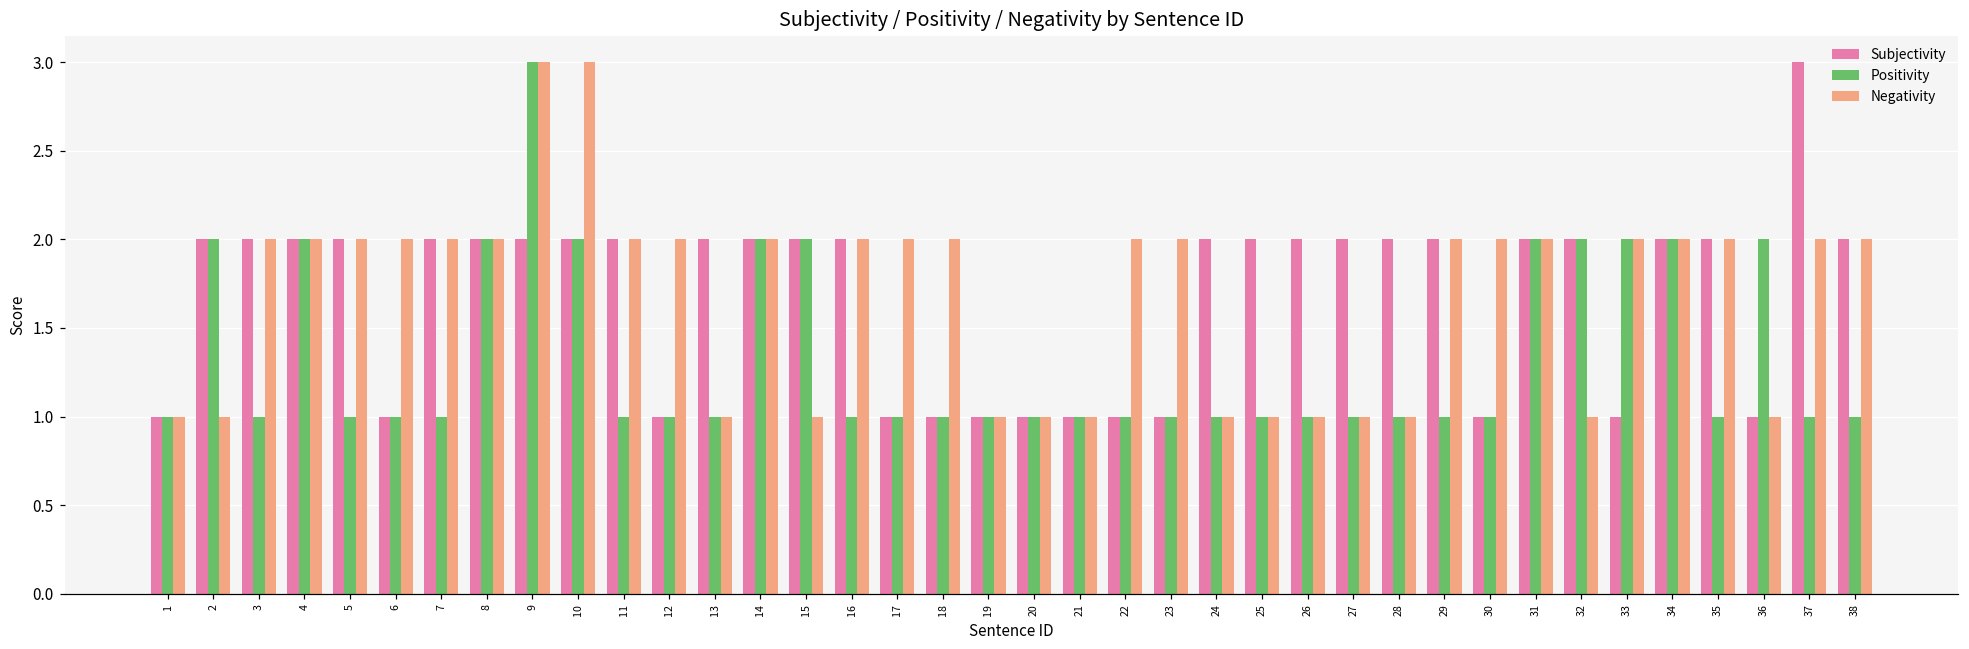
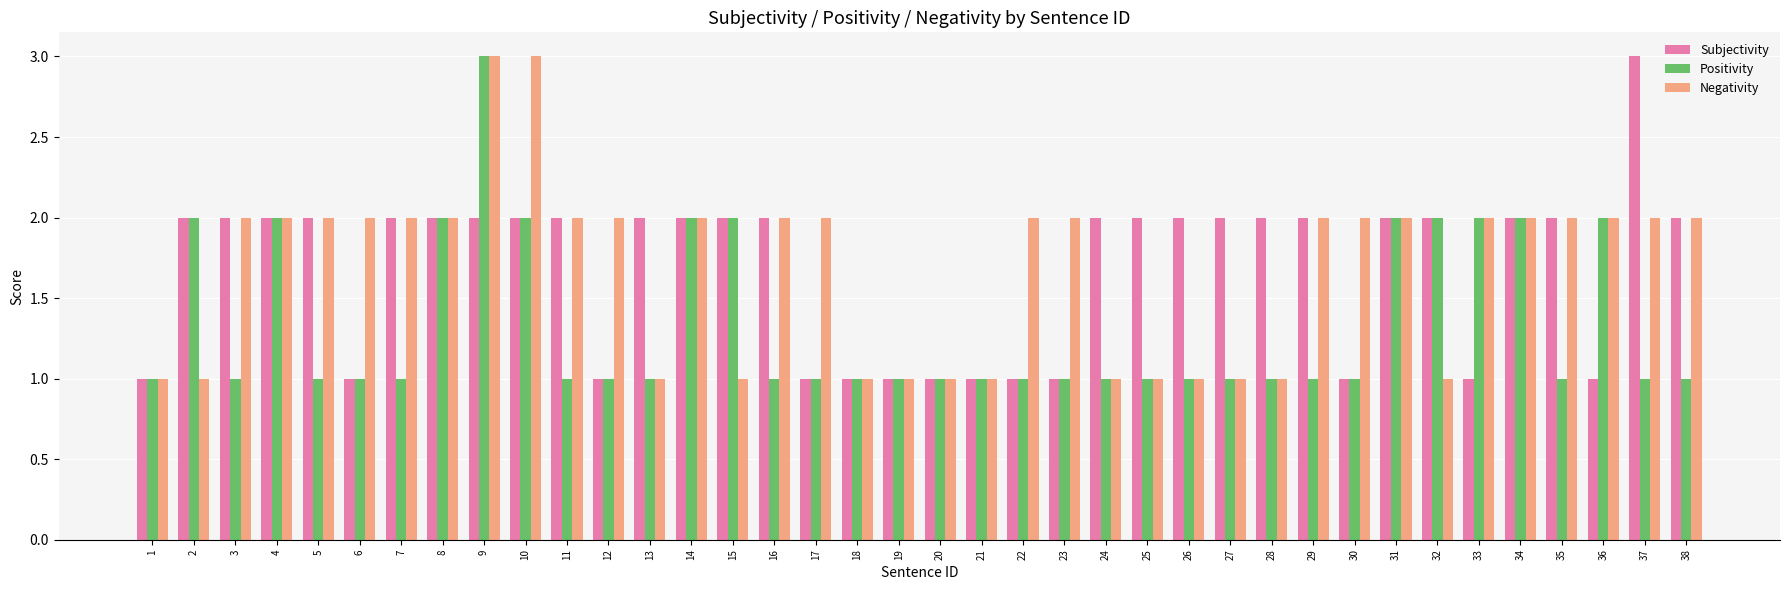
  {
    "Subjectivity": {
      "1": 1,
      "2": 2,
      "3": 2,
      "4": 2,
      "5": 2,
      "6": 1,
      "7": 2,
      "8": 2,
      "9": 2,
      "10": 2,
      "11": 2,
      "12": 1,
      "13": 2,
      "14": 2,
      "15": 2,
      "16": 2,
      "17": 1,
      "18": 1,
      "19": 1,
      "20": 1,
      "21": 1,
      "22": 1,
      "23": 1,
      "24": 2,
      "25": 2,
      "26": 2,
      "27": 2,
      "28": 2,
      "29": 2,
      "30": 1,
      "31": 2,
      "32": 2,
      "33": 1,
      "34": 2,
      "35": 2,
      "36": 1,
      "37": 3,
      "38": 2
    },
    "Positivity": {
      "1": 1,
      "2": 2,
      "3": 1,
      "4": 2,
      "5": 1,
      "6": 1,
      "7": 1,
      "8": 2,
      "9": 3,
      "10": 2,
      "11": 1,
      "12": 1,
      "13": 1,
      "14": 2,
      "15": 2,
      "16": 1,
      "17": 1,
      "18": 1,
      "19": 1,
      "20": 1,
      "21": 1,
      "22": 1,
      "23": 1,
      "24": 1,
      "25": 1,
      "26": 1,
      "27": 1,
      "28": 1,
      "29": 1,
      "30": 1,
      "31": 2,
      "32": 2,
      "33": 2,
      "34": 2,
      "35": 1,
      "36": 2,
      "37": 1,
      "38": 1
    },
    "Negativity": {
      "1": 1,
      "2": 1,
      "3": 2,
      "4": 2,
      "5": 2,
      "6": 2,
      "7": 2,
      "8": 2,
      "9": 3,
      "10": 3,
      "11": 2,
      "12": 2,
      "13": 1,
      "14": 2,
      "15": 1,
      "16": 2,
      "17": 2,
-     "18": 2,
+     "18": 1,
      "19": 1,
      "20": 1,
      "21": 1,
      "22": 2,
      "23": 2,
      "24": 1,
      "25": 1,
      "26": 1,
      "27": 1,
      "28": 1,
      "29": 2,
      "30": 2,
      "31": 2,
      "32": 1,
      "33": 2,
      "34": 2,
      "35": 2,
-     "36": 1,
+     "36": 2,
      "37": 2,
      "38": 2
    }
  }
